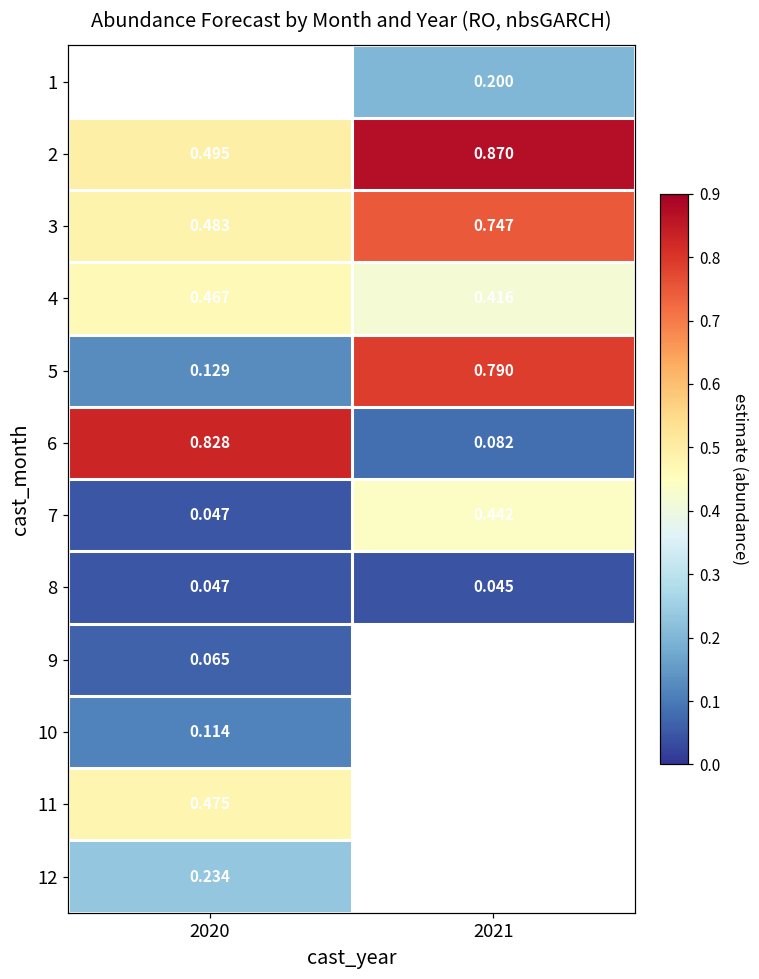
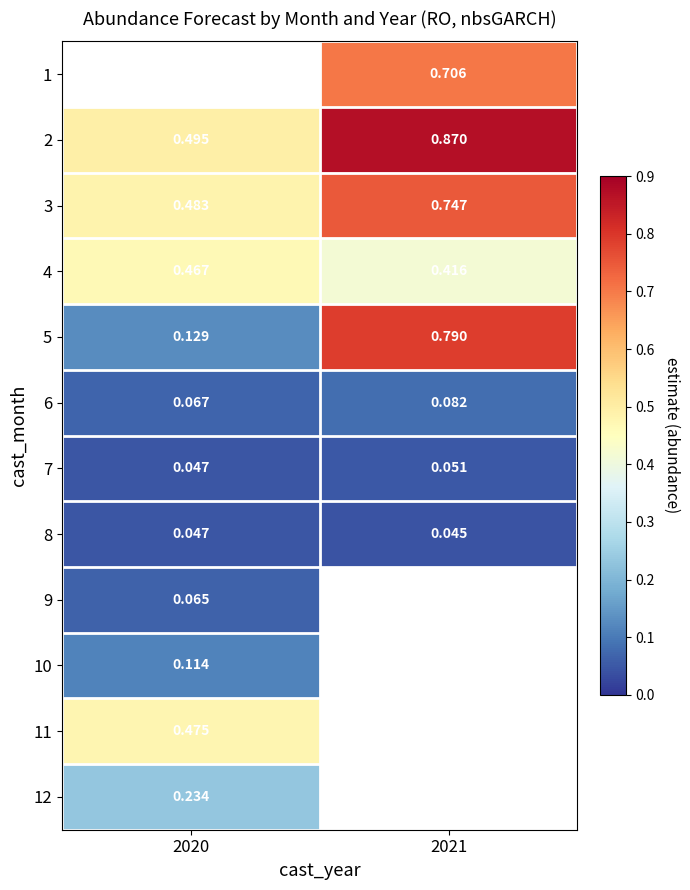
  {
    "1": {
-     "2021": 0.200
+     "2021": 0.706
    },
    "2": {
      "2020": 0.495,
      "2021": 0.870
    },
    "3": {
      "2020": 0.483,
      "2021": 0.747
    },
    "4": {
      "2020": 0.467
    },
    "5": {
      "2020": 0.129,
      "2021": 0.790
    },
    "6": {
-     "2020": 0.828,
+     "2020": 0.067,
      "2021": 0.082
    },
    "7": {
      "2020": 0.047,
-     "2021": 0.442
+     "2021": 0.051
    },
    "8": {
      "2020": 0.047,
      "2021": 0.045
    },
    "9": {
      "2020": 0.065
    },
    "10": {
      "2020": 0.114
    },
    "11": {
      "2020": 0.475
    },
    "12": {
      "2020": 0.234
    }
  }
